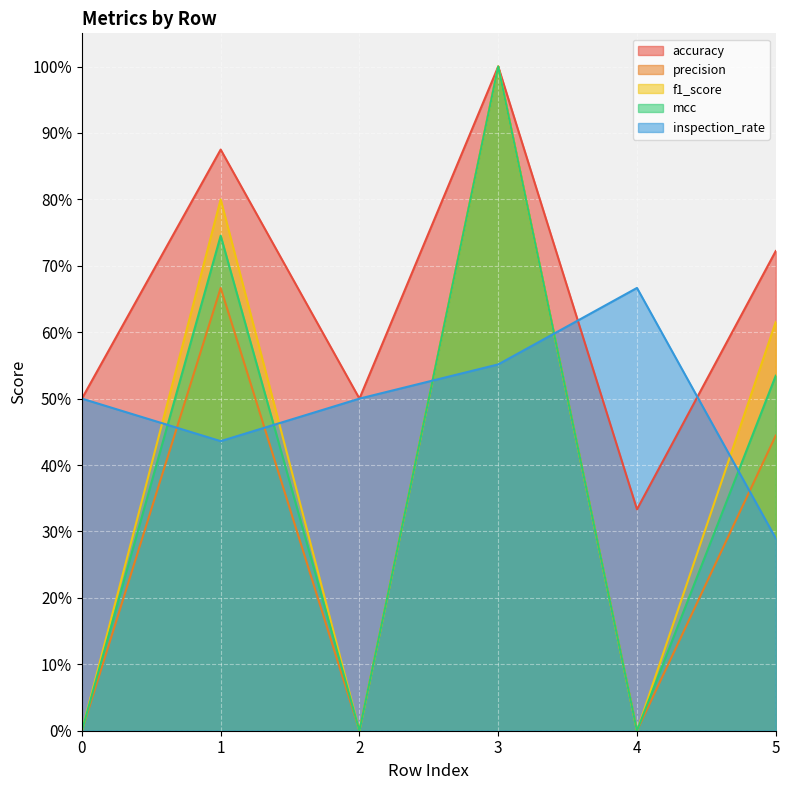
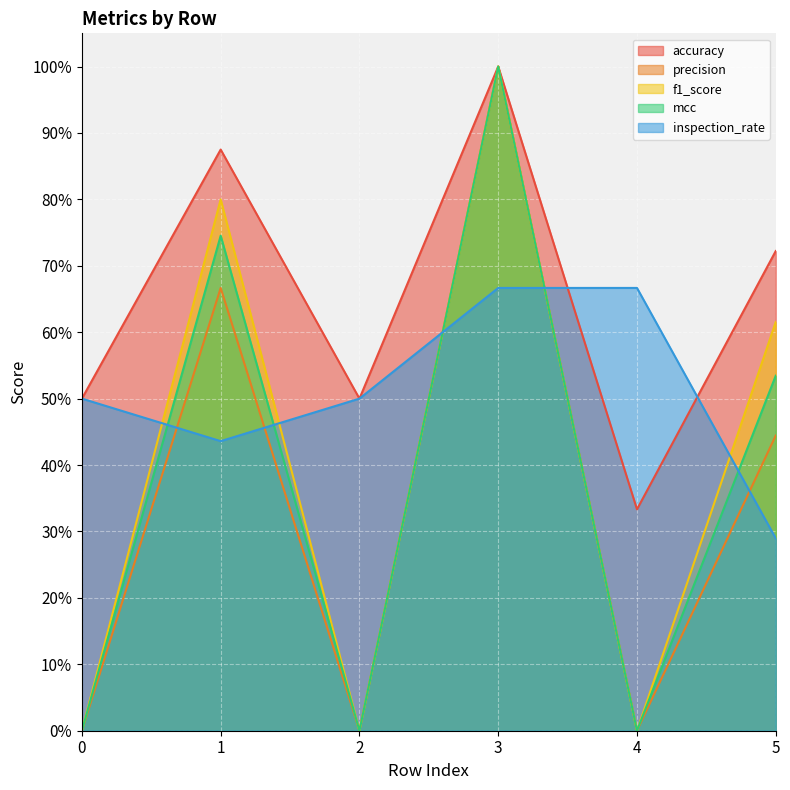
  {
    "f1_score": {
      "1": "80%",
      "5": "62%"
    },
    "mcc": {
      "1": "75%",
      "5": "53%"
    },
    "inspection_rate": {
      "1": "44%",
-     "3": "55%",
+     "3": "67%",
      "4": "67%",
      "5": "29%"
    }
  }
